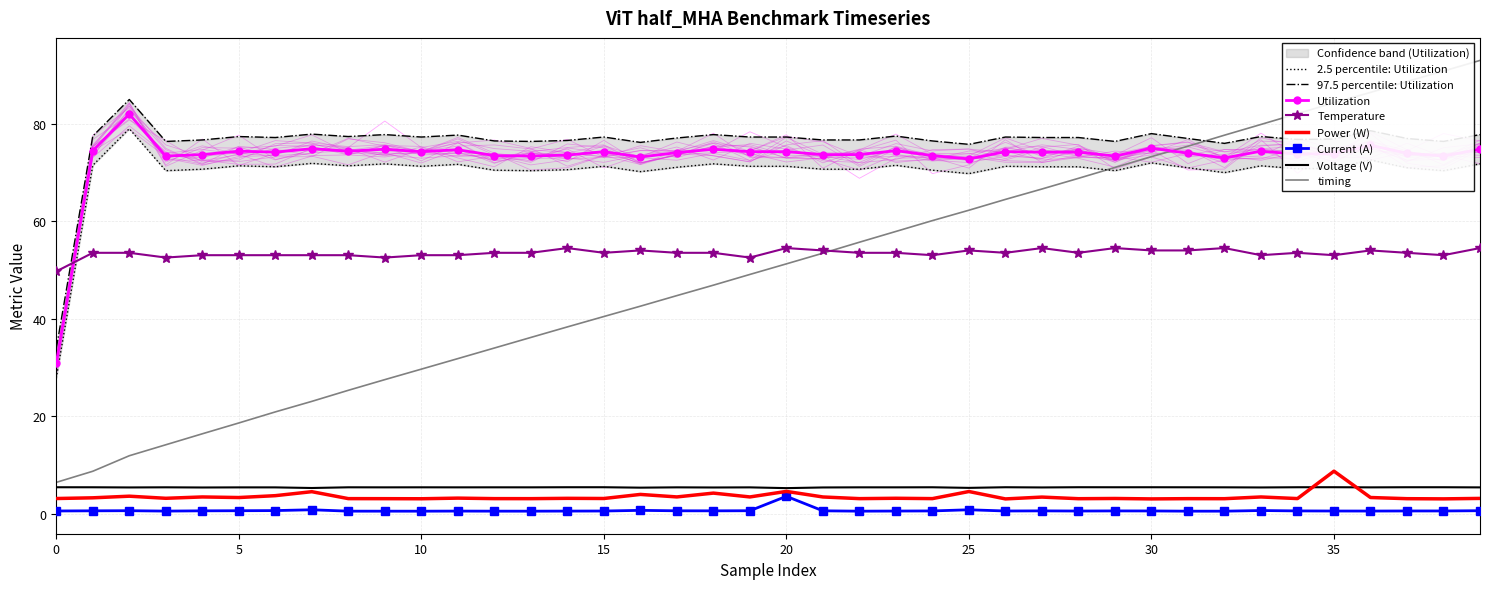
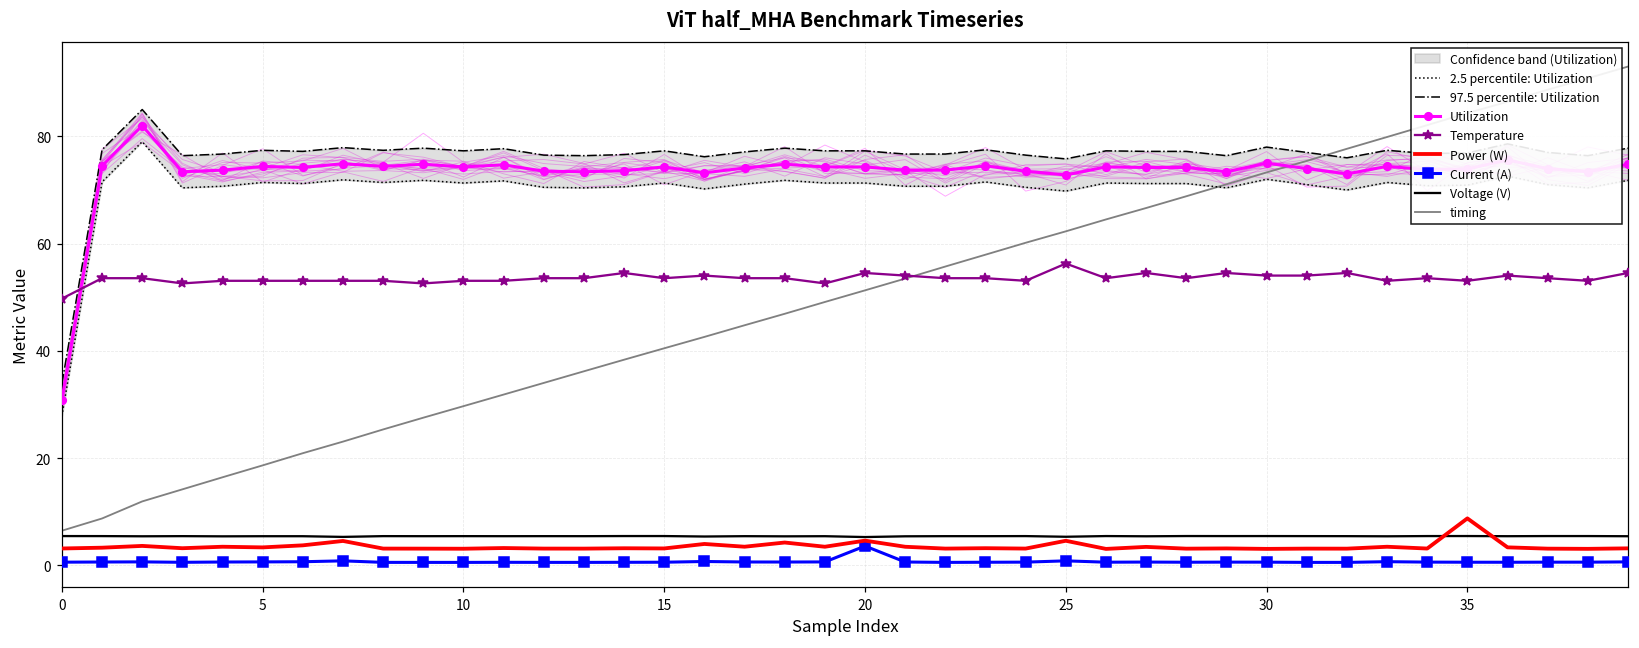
  {
    "Temperature": {
      "0": 50,
      "5": 53,
      "10": 53,
      "15": 54,
      "20": 55,
-     "25": 54,
+     "25": 56,
      "30": 54,
      "35": 53
    },
    "Power (W)": {
      "0": 3,
      "5": 3,
      "10": 3,
      "15": 3,
      "20": 5,
      "25": 5,
      "30": 3,
      "35": 9
    },
    "Current (A)": {
      "0": 1,
      "5": 1,
      "10": 1,
      "15": 1,
      "20": 4,
      "25": 1,
      "30": 1,
      "35": 1
    }
  }
